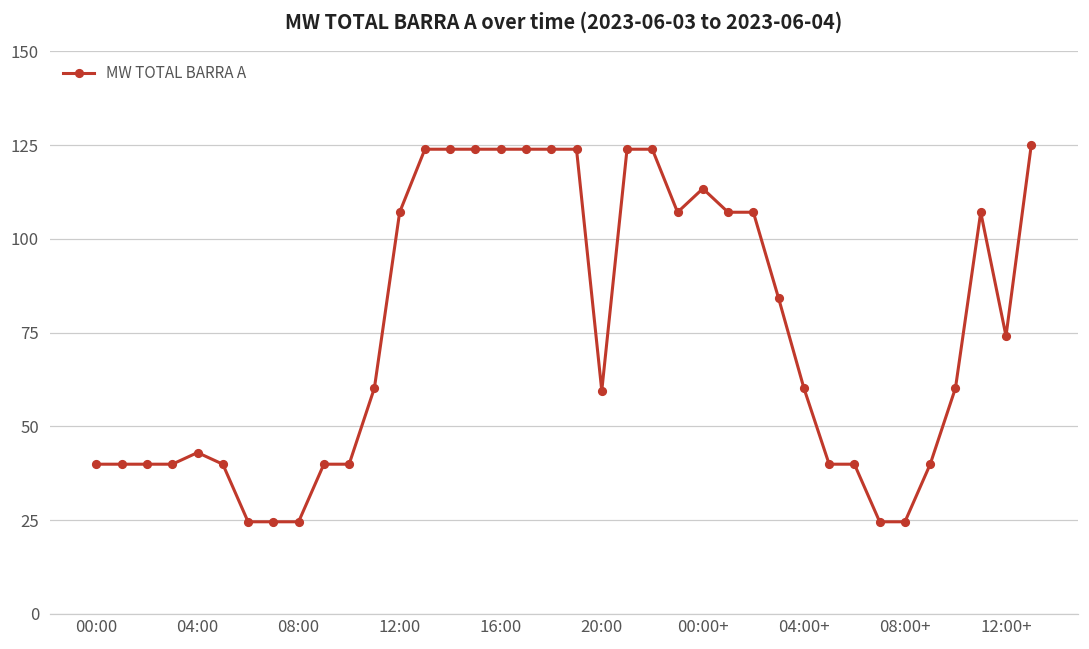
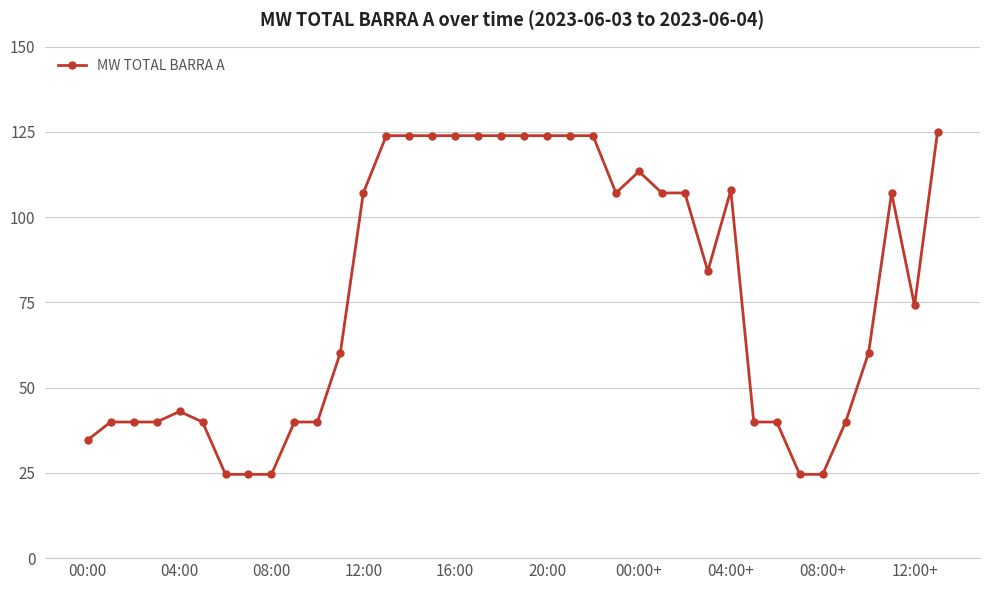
  {
-   "00:00": 40,
+   "00:00": 35,
    "04:00": 43,
    "08:00": 25,
    "12:00": 107,
    "16:00": 124,
-   "20:00": 60,
+   "20:00": 124,
    "00:00+": 113,
-   "04:00+": 60,
+   "04:00+": 108,
    "08:00+": 25,
    "12:00+": 74
  }
